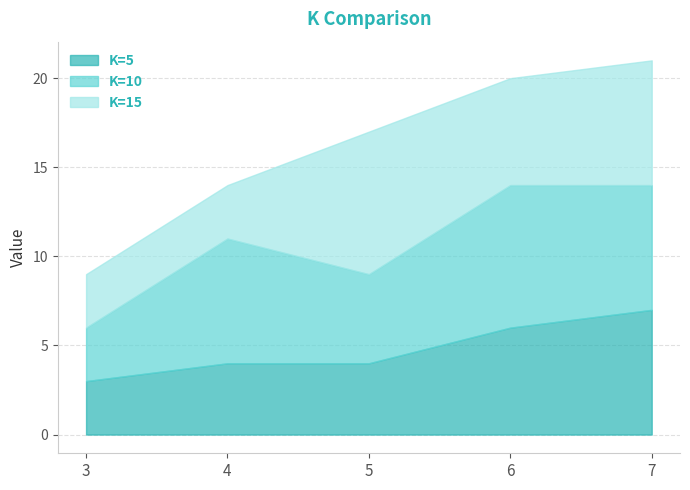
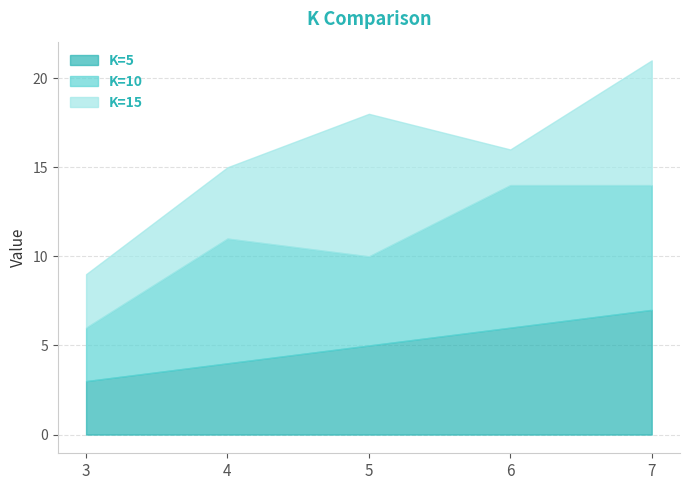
  {
    "K=5": {
      "3": 3,
      "4": 4,
-     "5": 4,
+     "5": 5,
      "6": 6,
      "7": 7
    },
    "K=10": {
      "3": 3,
      "4": 7,
      "5": 5,
      "6": 8,
      "7": 7
    },
    "K=15": {
      "3": 3,
-     "4": 3,
+     "4": 4,
      "5": 8,
-     "6": 6,
+     "6": 2,
      "7": 7
    }
  }
